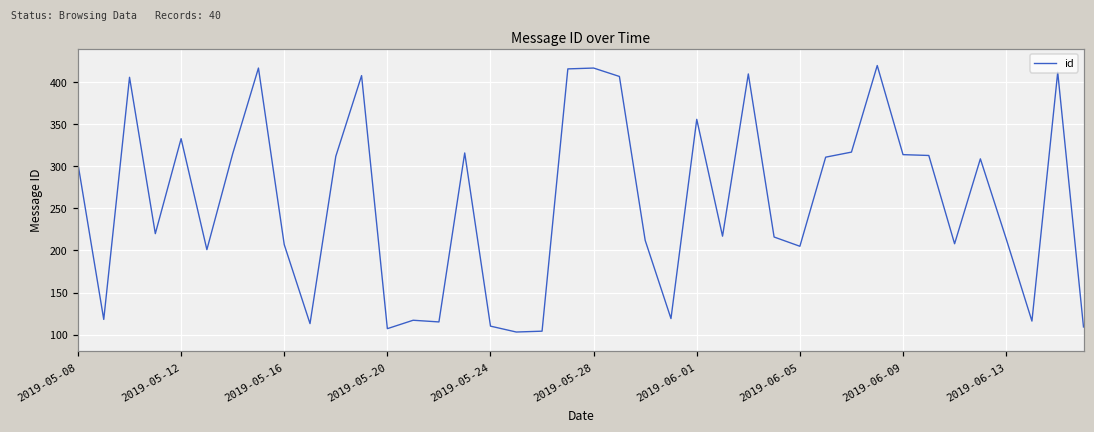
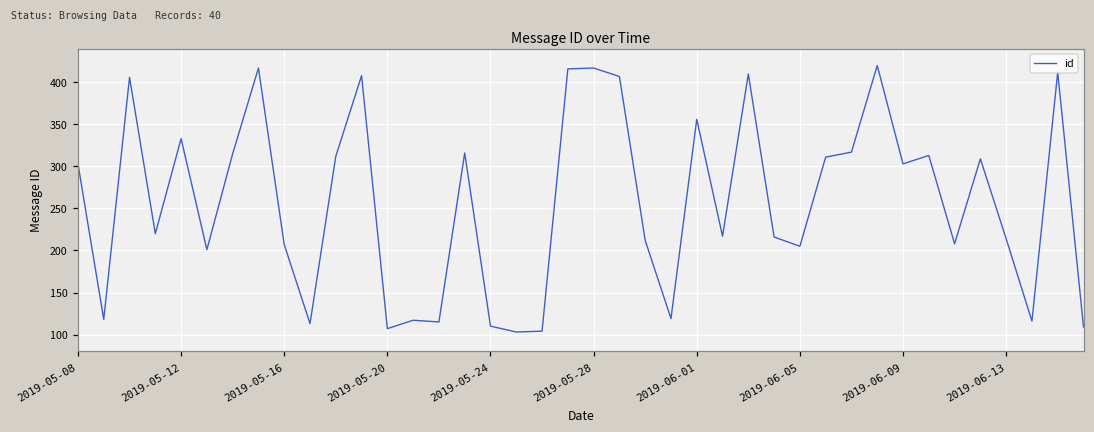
  {
    "2019-05-08": 300,
    "2019-05-12": 330,
    "2019-05-16": 210,
    "2019-05-20": 110,
    "2019-05-24": 110,
    "2019-05-28": 420,
    "2019-06-01": 360,
    "2019-06-05": 210,
-   "2019-06-09": 310,
+   "2019-06-09": 300,
    "2019-06-13": 210
  }
